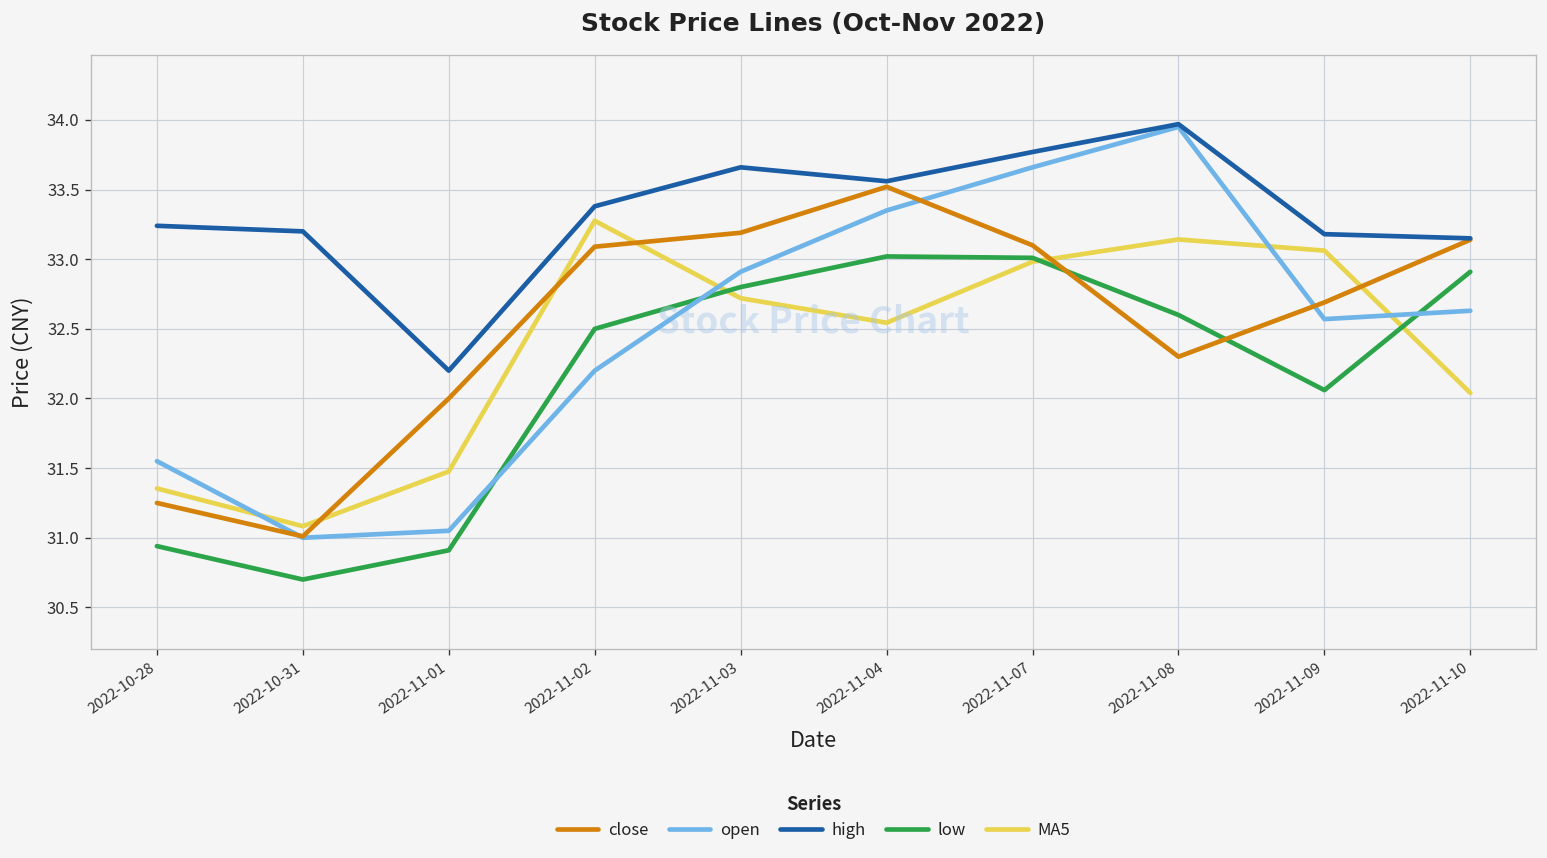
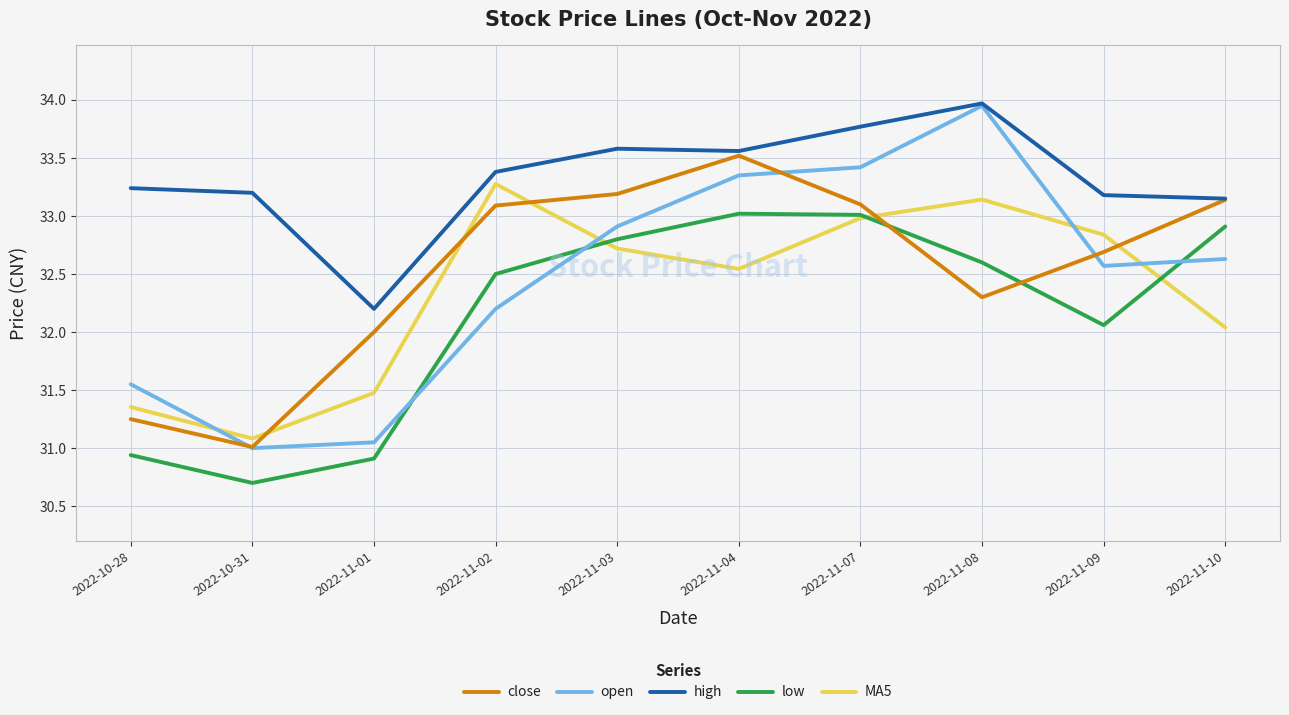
  {
    "close": {
      "2022-10-28": 31.25,
      "2022-11-01": 32.00,
      "2022-11-02": 33.09,
      "2022-11-03": 33.19,
      "2022-11-04": 33.52,
      "2022-11-07": 33.10,
      "2022-11-08": 32.30,
      "2022-11-09": 32.69
    },
    "open": {
      "2022-10-28": 31.55,
      "2022-11-01": 31.05,
      "2022-11-02": 32.20,
      "2022-11-03": 32.91,
      "2022-11-04": 33.35,
-     "2022-11-07": 33.66,
+     "2022-11-07": 33.42,
      "2022-11-09": 32.57,
      "2022-11-10": 32.63
    },
    "high": {
      "2022-10-28": 33.24,
      "2022-10-31": 33.20,
      "2022-11-01": 32.20,
      "2022-11-02": 33.38,
-     "2022-11-03": 33.66,
+     "2022-11-03": 33.58,
      "2022-11-04": 33.56,
      "2022-11-07": 33.77,
      "2022-11-09": 33.18
    },
    "low": {
      "2022-10-28": 30.94,
      "2022-10-31": 30.70,
      "2022-11-01": 30.91,
      "2022-11-02": 32.50,
      "2022-11-03": 32.80,
      "2022-11-04": 33.02,
      "2022-11-07": 33.01,
      "2022-11-08": 32.60,
      "2022-11-09": 32.06,
      "2022-11-10": 32.91
    },
    "MA5": {
      "2022-10-28": 31.35,
      "2022-10-31": 31.08,
      "2022-11-01": 31.48,
      "2022-11-02": 33.28,
      "2022-11-03": 32.72,
      "2022-11-04": 32.54,
      "2022-11-07": 32.98,
      "2022-11-08": 33.14,
-     "2022-11-09": 33.06,
+     "2022-11-09": 32.84,
      "2022-11-10": 32.04
    }
  }
